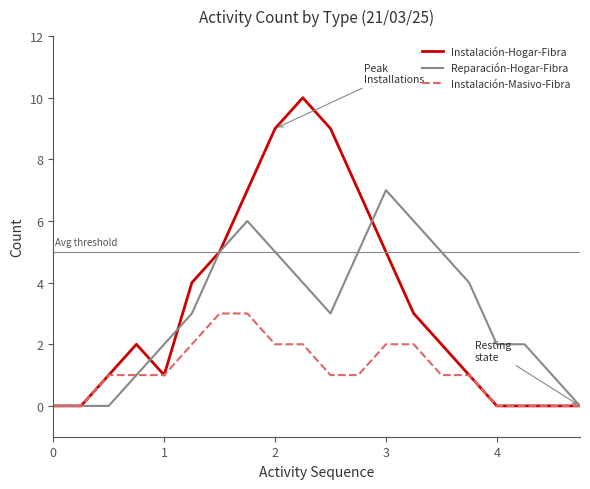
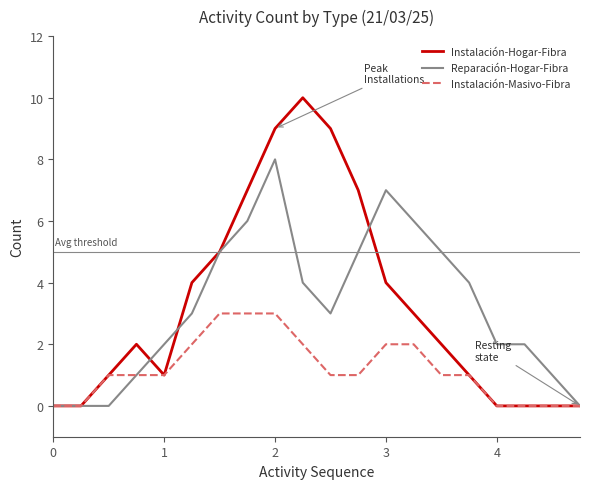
  {
    "Instalación-Hogar-Fibra": {
      "2": 9,
-     "3": 5
+     "3": 4
    },
    "Reparación-Hogar-Fibra": {
      "1": 2,
-     "2": 5,
+     "2": 8,
      "3": 7,
      "4": 2
    },
    "Instalación-Masivo-Fibra": {
-     "2": 2,
+     "2": 3,
      "3": 2
    }
  }
